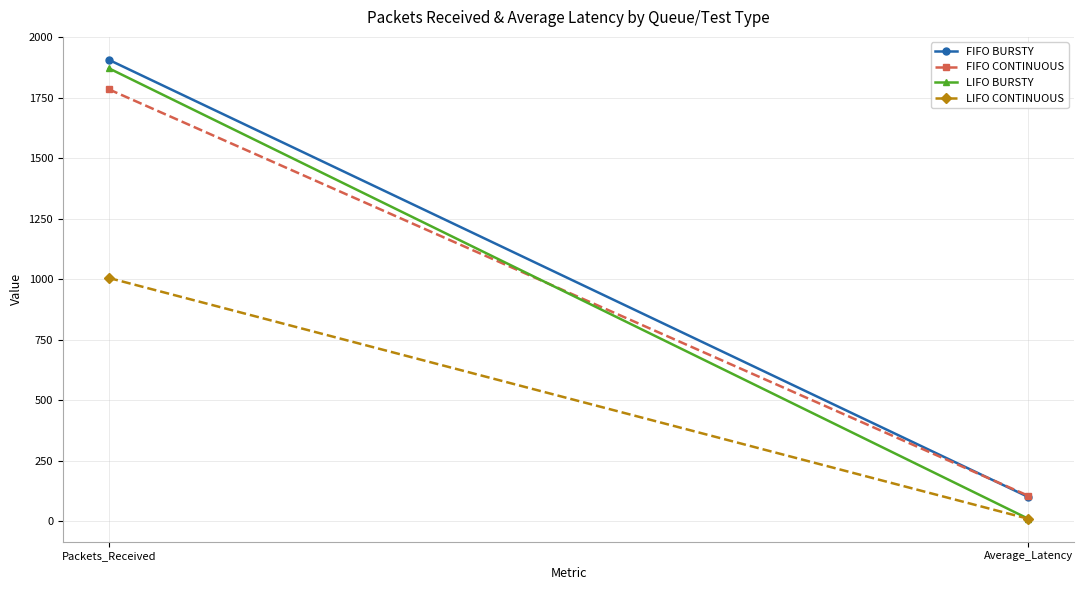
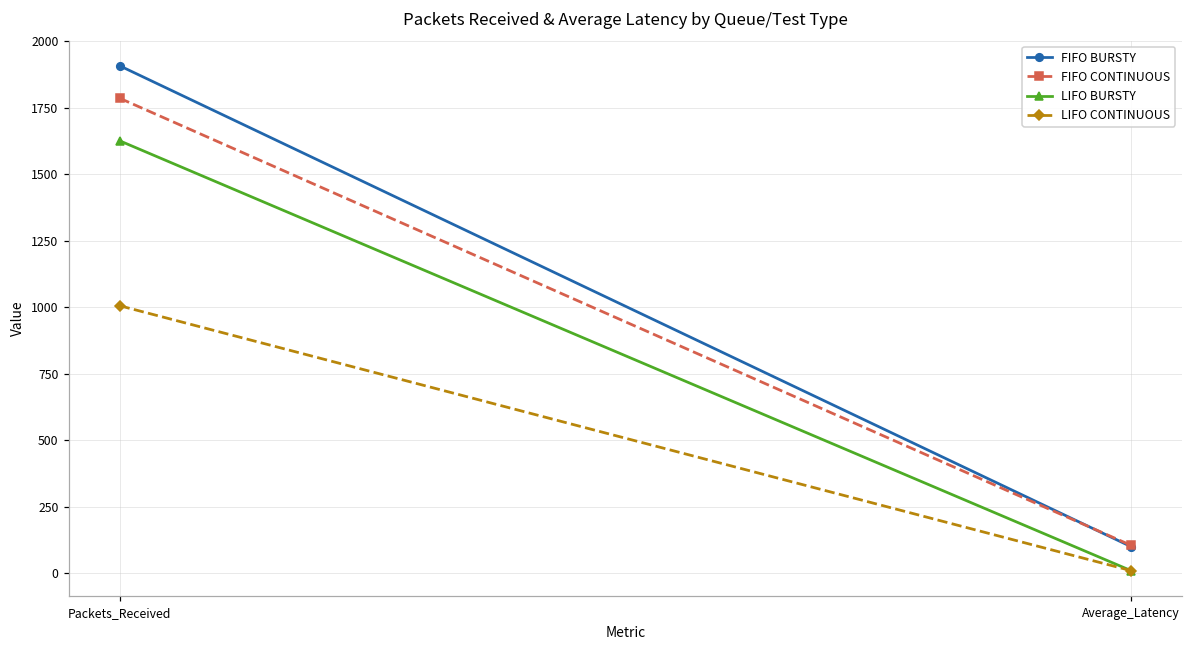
  {
    "FIFO BURSTY": {
      "Packets_Received": 1910
    },
    "FIFO CONTINUOUS": {
      "Packets_Received": 1790
    },
    "LIFO BURSTY": {
-     "Packets_Received": 1870
+     "Packets_Received": 1630
    },
    "LIFO CONTINUOUS": {
      "Packets_Received": 1010
    }
  }
